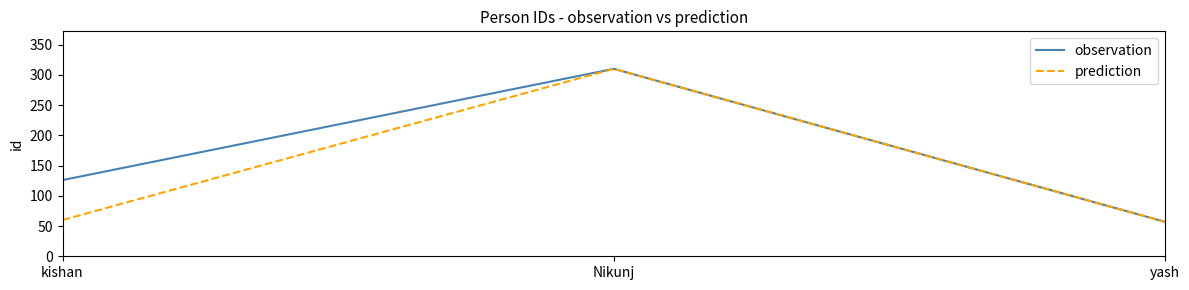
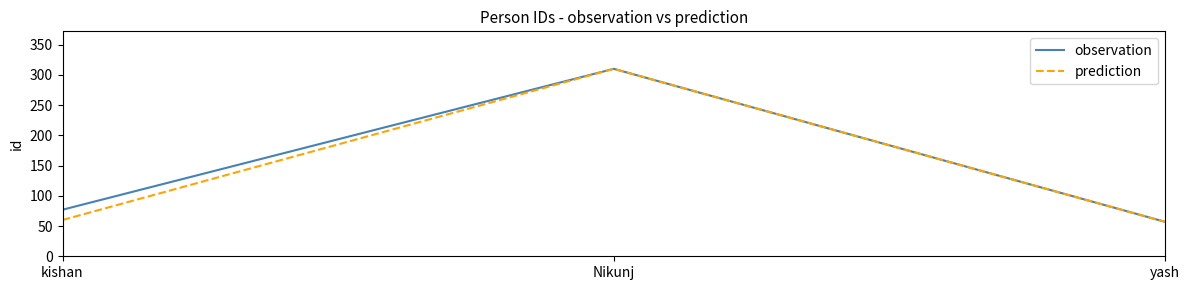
  {
    "observation": {
-     "kishan": 130
+     "kishan": 80
    },
    "prediction": {
      "kishan": 60
    }
  }
